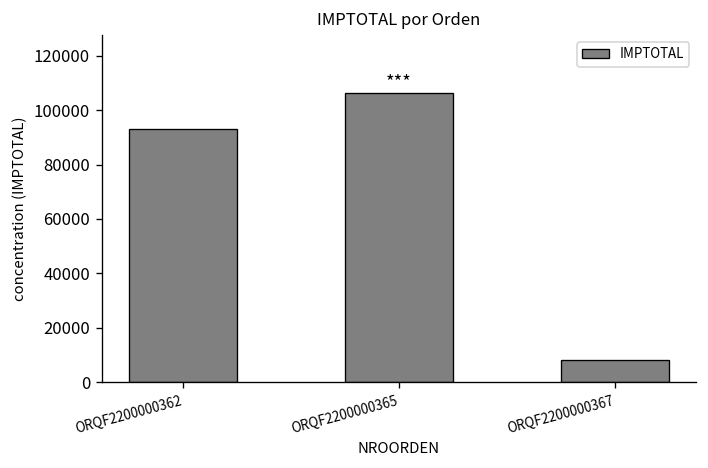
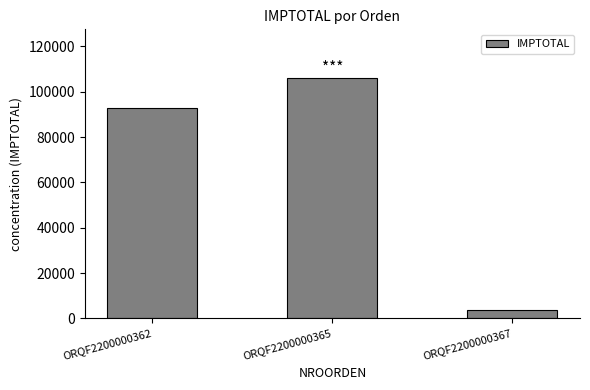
  {
    "ORQF2200000362": 93000,
    "ORQF2200000365": 106000,
-   "ORQF2200000367": 8000
+   "ORQF2200000367": 4000
  }
